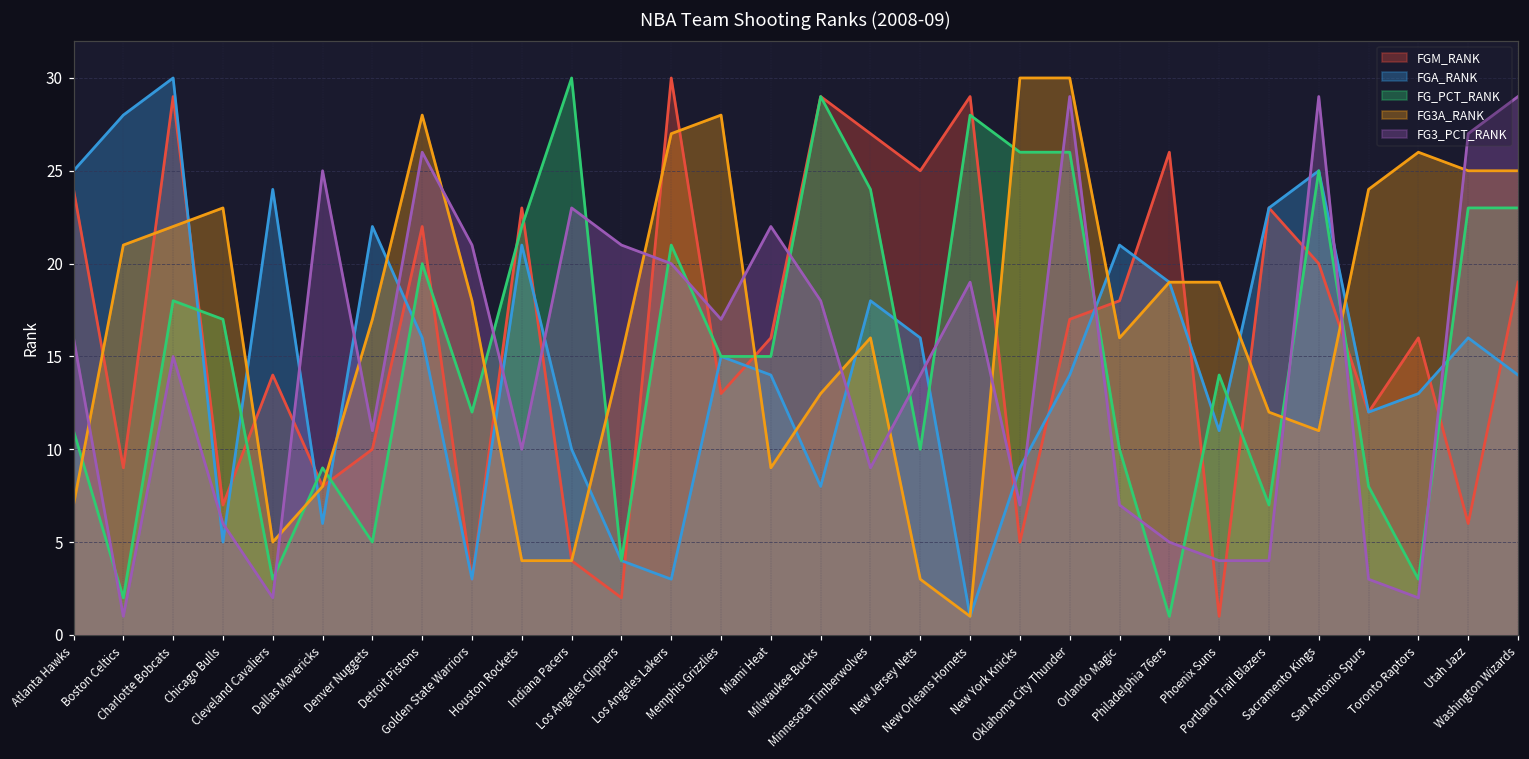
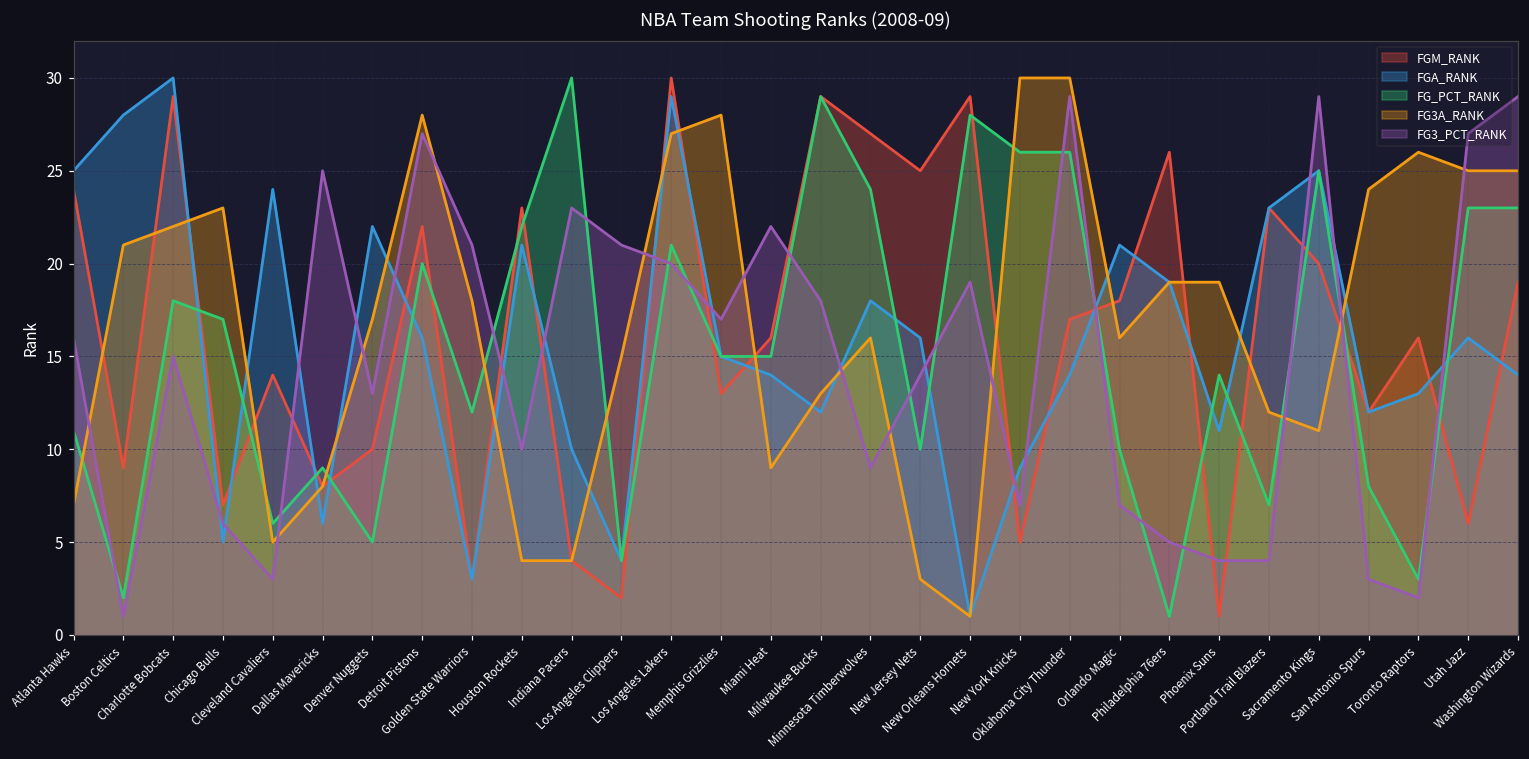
  {
    "FGA_RANK": {
      "Atlanta Hawks": 25,
      "Boston Celtics": 28,
      "Charlotte Bobcats": 30,
      "Chicago Bulls": 5,
      "Cleveland Cavaliers": 24,
      "Dallas Mavericks": 6,
      "Denver Nuggets": 22,
      "Detroit Pistons": 16,
      "Houston Rockets": 21,
      "Indiana Pacers": 10,
-     "Los Angeles Lakers": 3,
+     "Los Angeles Lakers": 29,
      "Miami Heat": 14,
-     "Milwaukee Bucks": 8,
+     "Milwaukee Bucks": 12,
      "Minnesota Timberwolves": 18,
      "New Jersey Nets": 16,
      "New York Knicks": 9,
      "Oklahoma City Thunder": 14,
      "Orlando Magic": 21,
      "Phoenix Suns": 11,
      "Toronto Raptors": 13,
      "Utah Jazz": 16,
      "Washington Wizards": 14
    },
    "FG_PCT_RANK": {
      "Atlanta Hawks": 11,
      "Boston Celtics": 2,
      "Charlotte Bobcats": 18,
      "Chicago Bulls": 17,
-     "Cleveland Cavaliers": 3,
+     "Cleveland Cavaliers": 6,
      "Dallas Mavericks": 9,
      "Denver Nuggets": 5,
      "Detroit Pistons": 20,
      "Golden State Warriors": 12,
      "Houston Rockets": 22,
      "Indiana Pacers": 30,
      "Los Angeles Lakers": 21,
      "Miami Heat": 15,
      "Minnesota Timberwolves": 24,
      "New Jersey Nets": 10,
      "New Orleans Hornets": 28,
      "New York Knicks": 26,
      "Oklahoma City Thunder": 26,
      "Orlando Magic": 10,
      "Philadelphia 76ers": 1,
      "Phoenix Suns": 14,
      "Portland Trail Blazers": 7,
      "San Antonio Spurs": 8,
      "Toronto Raptors": 3,
      "Utah Jazz": 23,
      "Washington Wizards": 23
    },
    "FG3_PCT_RANK": {
      "Atlanta Hawks": 16,
      "Boston Celtics": 1,
      "Charlotte Bobcats": 15,
      "Chicago Bulls": 6,
-     "Cleveland Cavaliers": 2,
+     "Cleveland Cavaliers": 3,
      "Dallas Mavericks": 25,
-     "Denver Nuggets": 11,
-     "Detroit Pistons": 26,
+     "Denver Nuggets": 13,
+     "Detroit Pistons": 27,
      "Golden State Warriors": 21,
      "Houston Rockets": 10,
      "Indiana Pacers": 23,
      "Los Angeles Clippers": 21,
      "Los Angeles Lakers": 20,
      "Memphis Grizzlies": 17,
      "Miami Heat": 22,
      "Milwaukee Bucks": 18,
      "Minnesota Timberwolves": 9,
      "New Jersey Nets": 14,
      "New Orleans Hornets": 19,
      "New York Knicks": 7,
      "Oklahoma City Thunder": 29,
      "Orlando Magic": 7,
      "Philadelphia 76ers": 5,
      "Phoenix Suns": 4,
      "Portland Trail Blazers": 4,
      "Sacramento Kings": 29,
      "San Antonio Spurs": 3,
      "Toronto Raptors": 2,
      "Washington Wizards": 29
    }
  }
